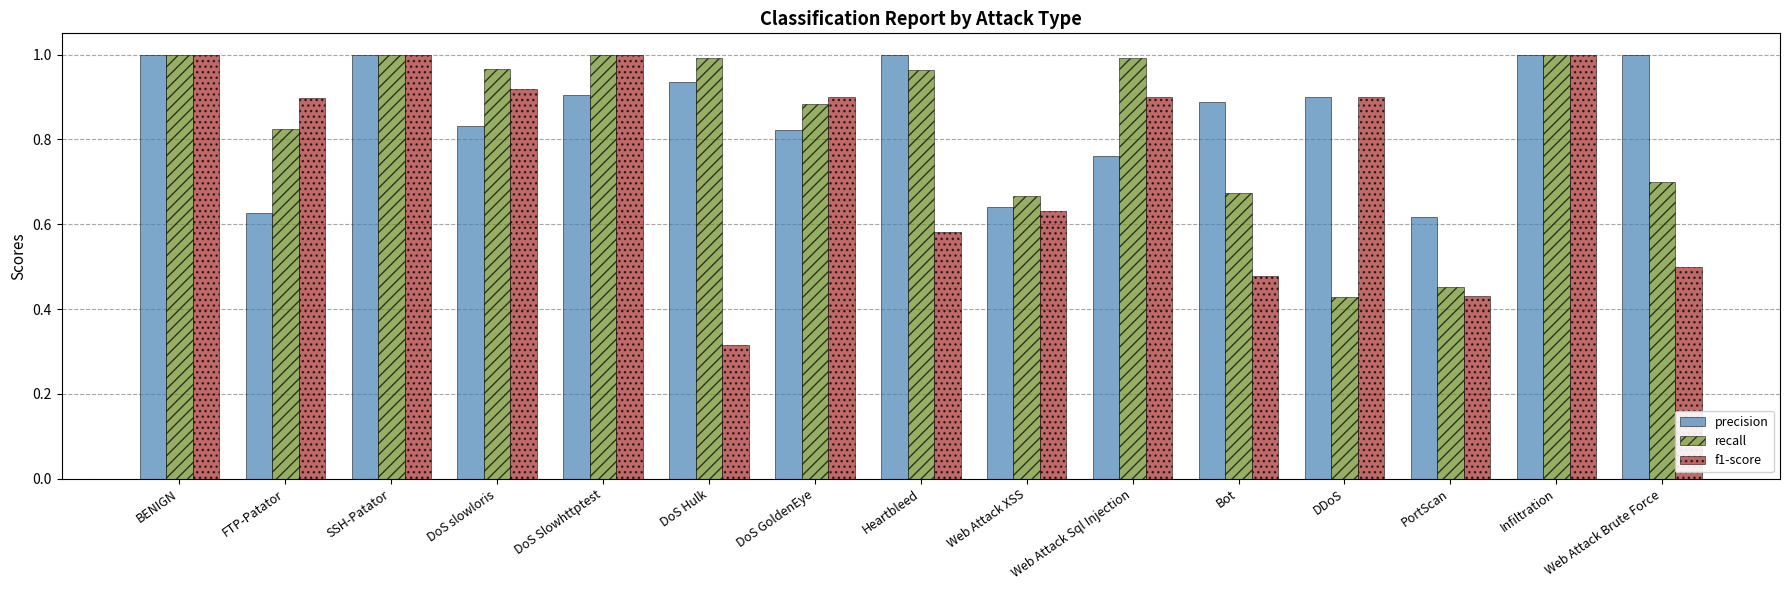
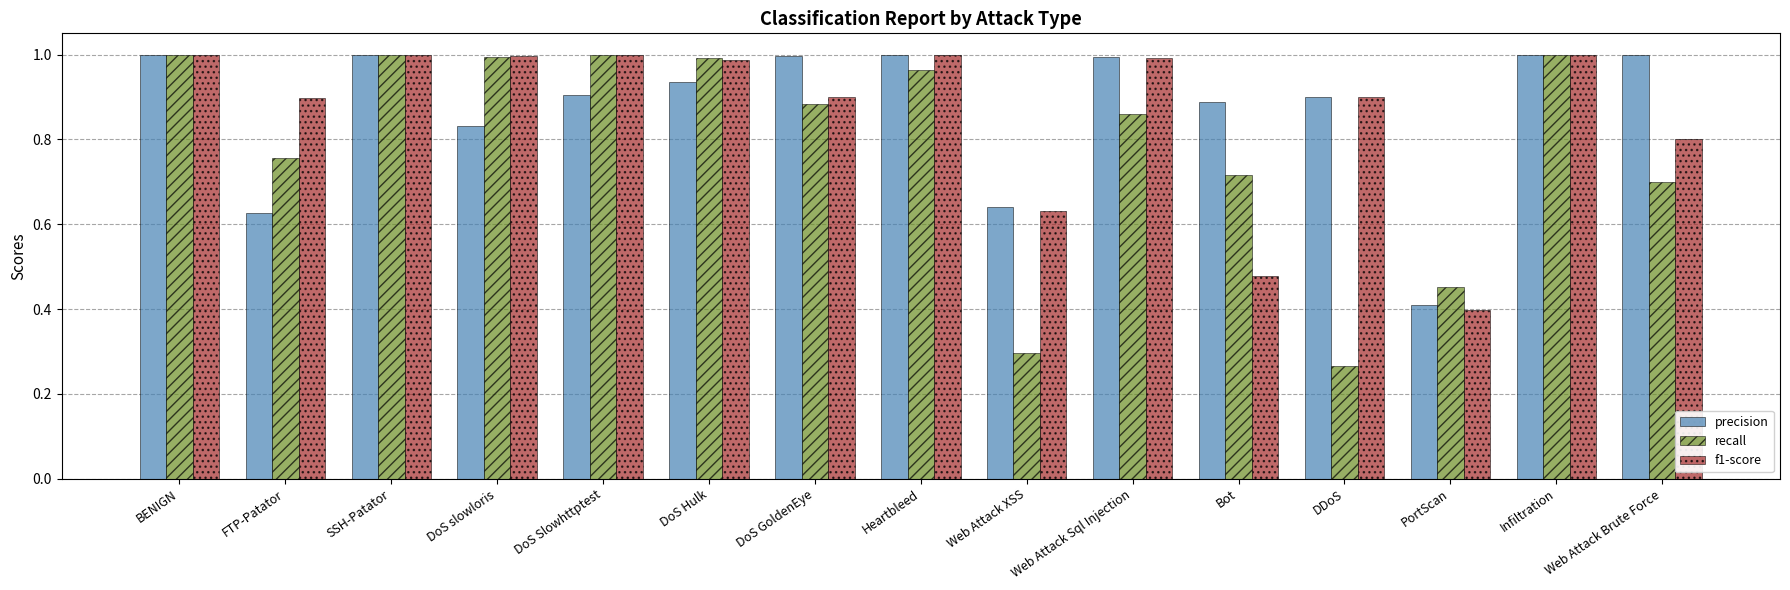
  {
    "precision": {
      "BENIGN": 1.00,
      "FTP-Patator": 0.63,
      "SSH-Patator": 1.00,
      "DoS slowloris": 0.83,
      "DoS Slowhttptest": 0.90,
      "DoS Hulk": 0.94,
-     "DoS GoldenEye": 0.82,
+     "DoS GoldenEye": 1.00,
      "Heartbleed": 1.00,
      "Web Attack XSS": 0.64,
-     "Web Attack Sql Injection": 0.76,
+     "Web Attack Sql Injection": 0.99,
      "Bot": 0.89,
      "DDoS": 0.90,
-     "PortScan": 0.62,
+     "PortScan": 0.41,
      "Infiltration": 1.00,
      "Web Attack Brute Force": 1.00
    },
    "recall": {
      "BENIGN": 1.00,
-     "FTP-Patator": 0.83,
+     "FTP-Patator": 0.75,
      "SSH-Patator": 1.00,
-     "DoS slowloris": 0.97,
+     "DoS slowloris": 1.00,
      "DoS Slowhttptest": 1.00,
      "DoS Hulk": 0.99,
      "DoS GoldenEye": 0.88,
      "Heartbleed": 0.96,
-     "Web Attack XSS": 0.67,
-     "Web Attack Sql Injection": 0.99,
-     "Bot": 0.67,
-     "DDoS": 0.43,
+     "Web Attack XSS": 0.30,
+     "Web Attack Sql Injection": 0.86,
+     "Bot": 0.72,
+     "DDoS": 0.27,
      "PortScan": 0.45,
      "Infiltration": 1.00,
      "Web Attack Brute Force": 0.70
    },
    "f1-score": {
      "BENIGN": 1.00,
      "FTP-Patator": 0.90,
      "SSH-Patator": 1.00,
-     "DoS slowloris": 0.92,
+     "DoS slowloris": 1.00,
      "DoS Slowhttptest": 1.00,
-     "DoS Hulk": 0.32,
+     "DoS Hulk": 0.99,
      "DoS GoldenEye": 0.90,
-     "Heartbleed": 0.58,
+     "Heartbleed": 1.00,
      "Web Attack XSS": 0.63,
-     "Web Attack Sql Injection": 0.90,
+     "Web Attack Sql Injection": 0.99,
      "Bot": 0.48,
      "DDoS": 0.90,
-     "PortScan": 0.43,
+     "PortScan": 0.40,
      "Infiltration": 1.00,
-     "Web Attack Brute Force": 0.5
+     "Web Attack Brute Force": 0.8
    }
  }
